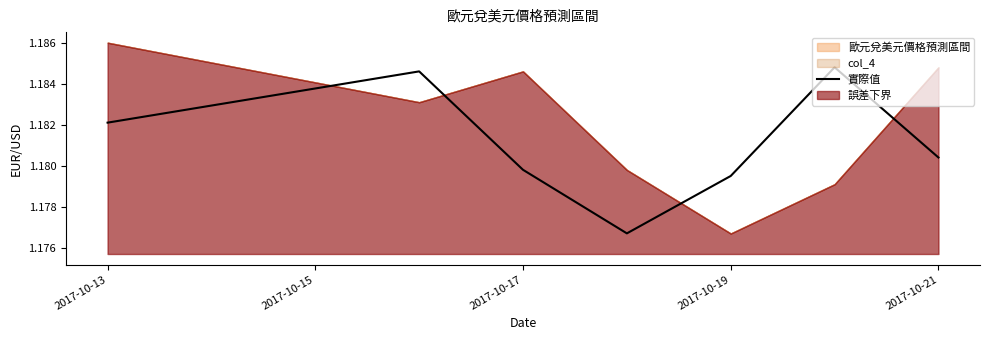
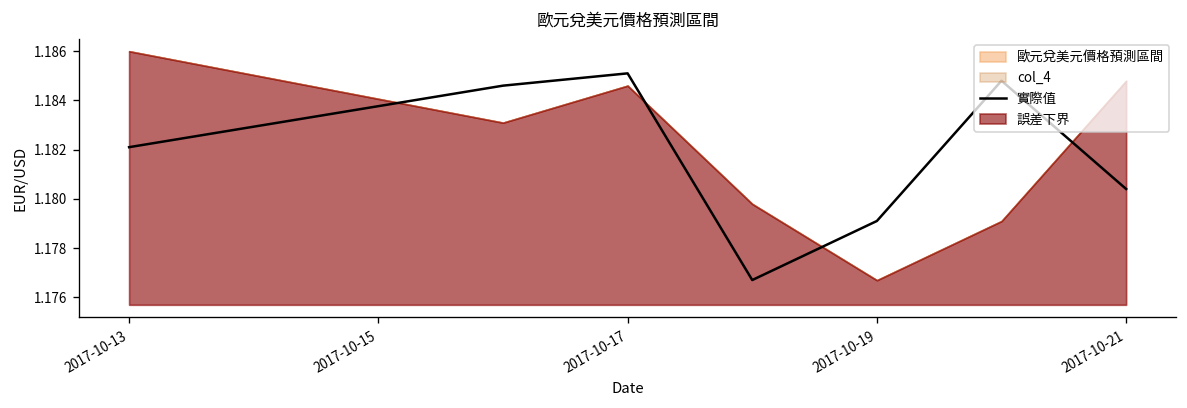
  {
    "實際值": {
      "2017-10-13": 1.1821,
-     "2017-10-17": 1.1798,
-     "2017-10-19": 1.1795,
+     "2017-10-17": 1.1851,
+     "2017-10-19": 1.1791,
      "2017-10-21": 1.1804
    },
    "誤差下界": {
      "2017-10-13": 1.1860,
      "2017-10-17": 1.1846,
      "2017-10-19": 1.1767
    }
  }
